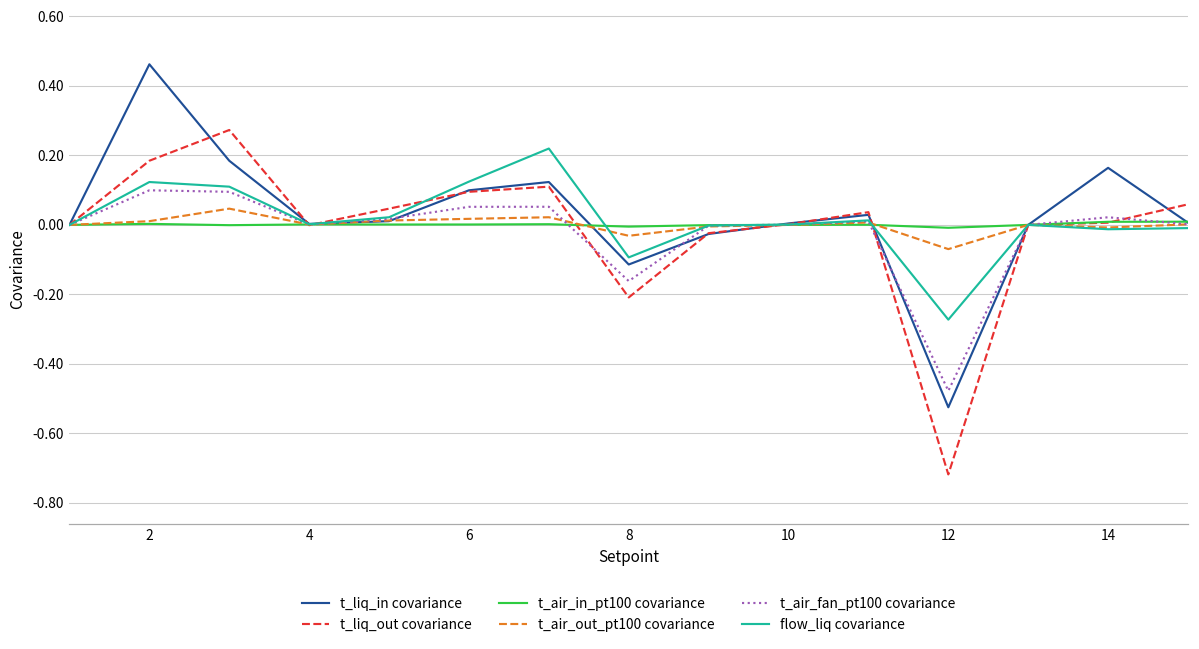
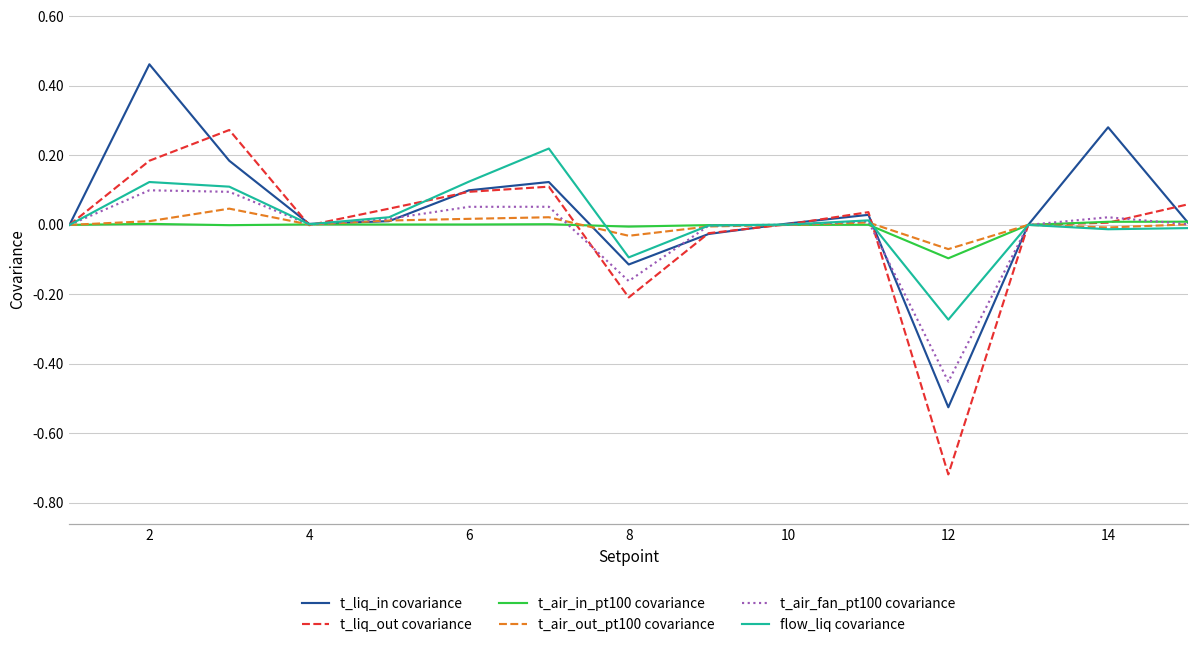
  {
    "t_liq_in covariance": {
      "2": 0.46,
      "8": -0.11,
      "12": -0.53,
-     "14": 0.16
+     "14": 0.28
    },
    "t_liq_out covariance": {
      "2": 0.18,
      "8": -0.21,
      "12": -0.72
    },
    "t_air_in_pt100 covariance": {
      "6": 0.00,
      "8": 0.00,
-     "12": -0.01
+     "12": -0.10
    },
    "t_air_out_pt100 covariance": {
      "6": 0.02,
      "8": -0.03,
      "12": -0.07
    },
    "t_air_fan_pt100 covariance": {
      "2": 0.10,
      "6": 0.05,
      "8": -0.16,
-     "12": -0.48,
+     "12": -0.45,
      "14": 0.02
    },
    "flow_liq covariance": {
      "2": 0.12,
      "6": 0.12,
      "8": -0.09,
      "12": -0.27
    }
  }
